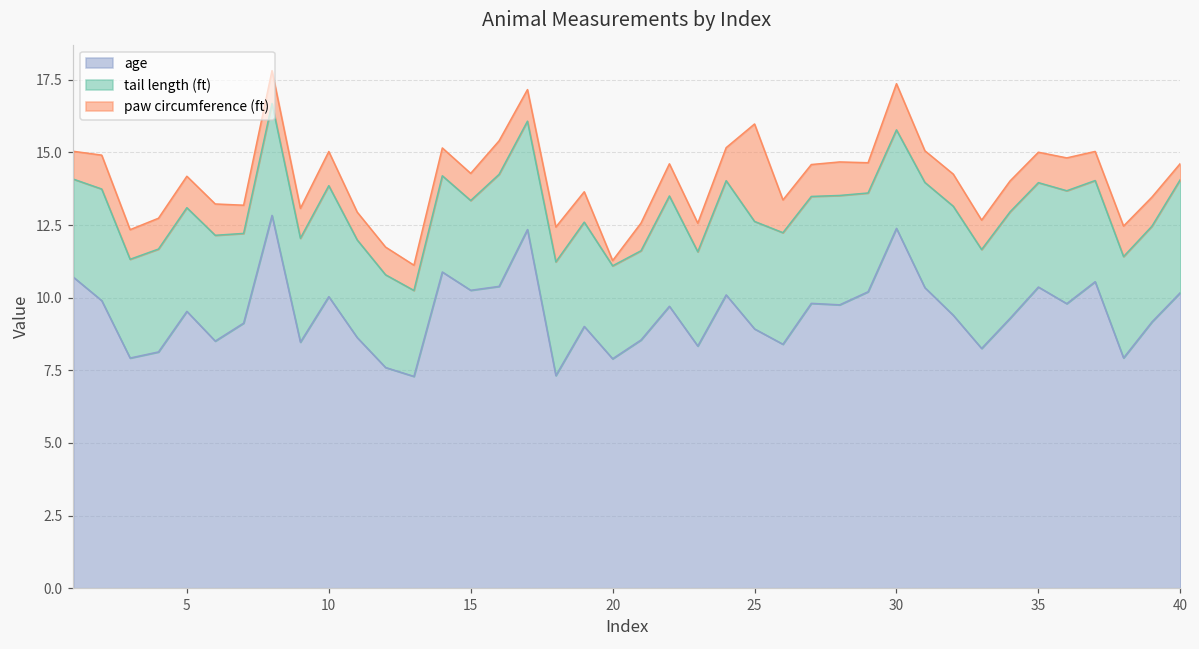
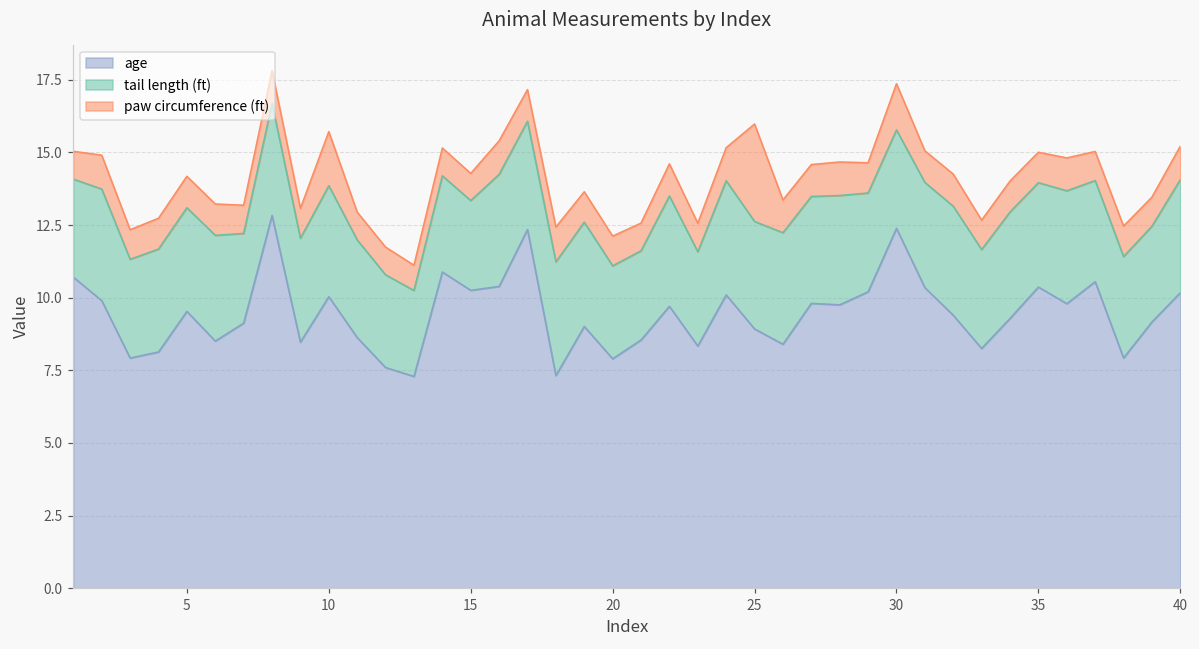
  {
    "paw circumference (ft)": {
      "5": 1.1,
-     "10": 1.2,
+     "10": 1.9,
      "15": 0.9,
-     "20": 0.2,
+     "20": 1.0,
      "25": 3.4,
      "30": 1.6,
      "35": 1.0,
-     "40": 0.6
+     "40": 1.2
    }
  }
